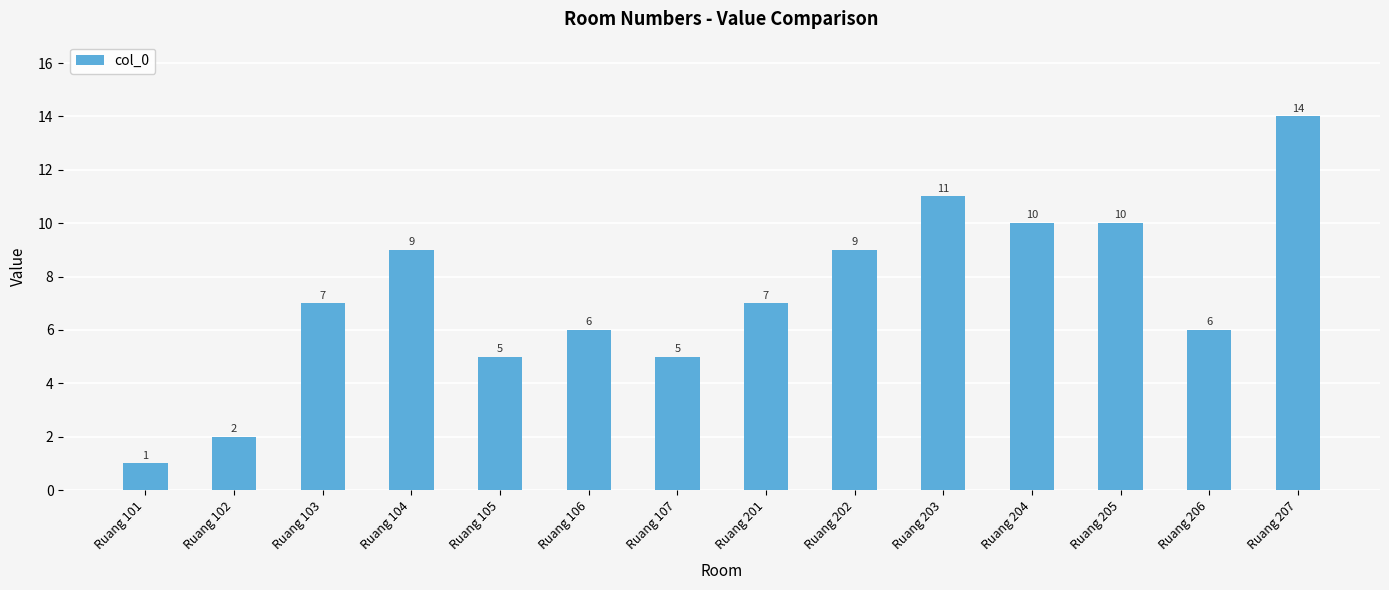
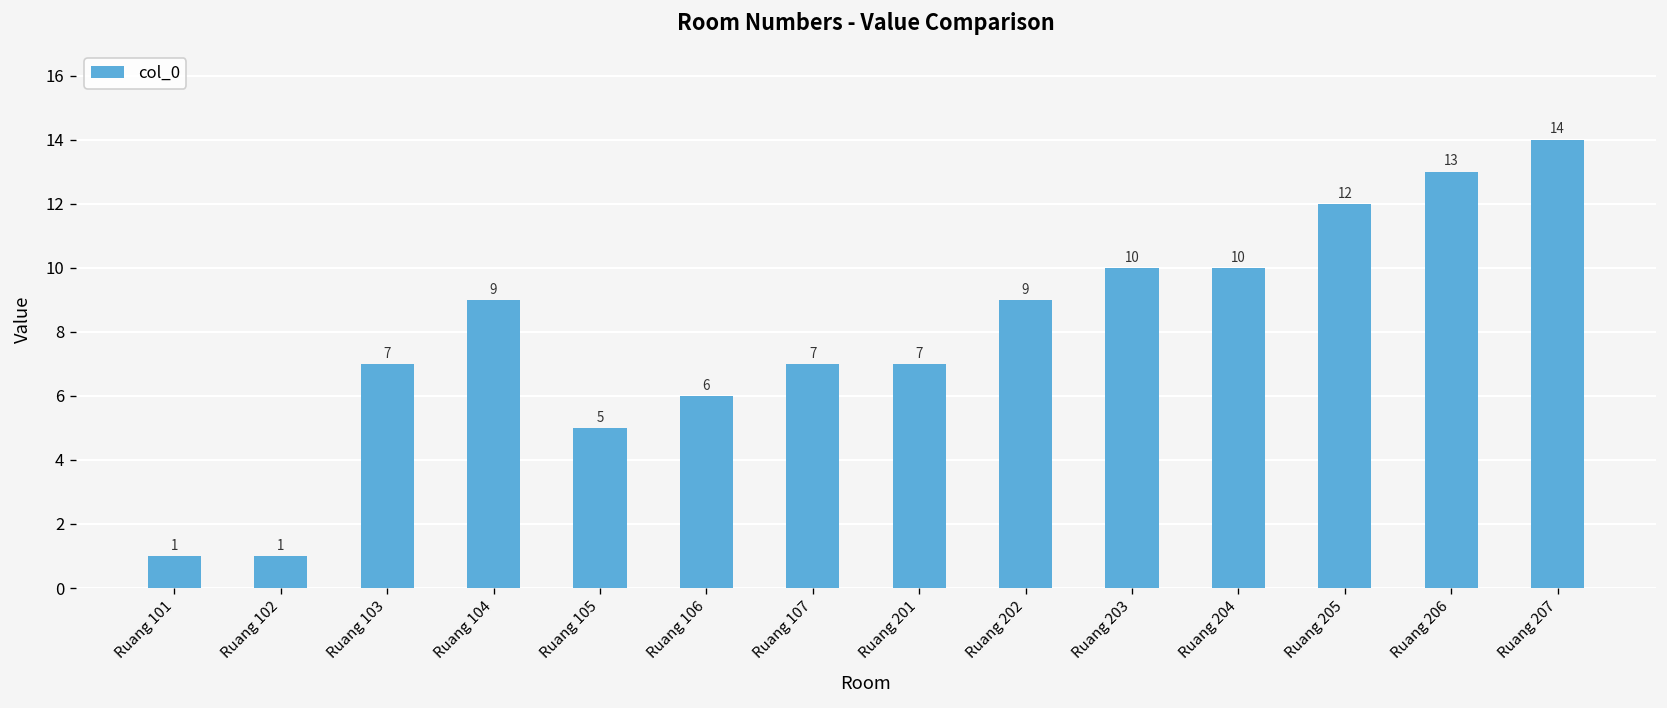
  {
    "Ruang 101": 1,
-   "Ruang 102": 2,
+   "Ruang 102": 1,
    "Ruang 103": 7,
    "Ruang 104": 9,
    "Ruang 105": 5,
    "Ruang 106": 6,
-   "Ruang 107": 5,
+   "Ruang 107": 7,
    "Ruang 201": 7,
    "Ruang 202": 9,
-   "Ruang 203": 11,
+   "Ruang 203": 10,
    "Ruang 204": 10,
-   "Ruang 205": 10,
-   "Ruang 206": 6,
+   "Ruang 205": 12,
+   "Ruang 206": 13,
    "Ruang 207": 14
  }
